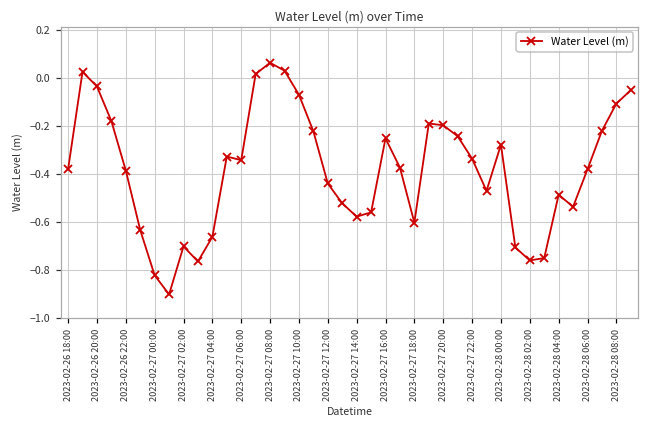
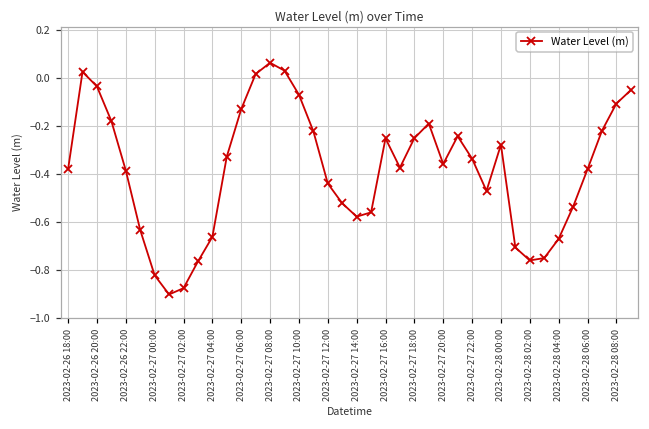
  {
    "2023-02-26 18:00": -0.38,
    "2023-02-26 20:00": -0.03,
    "2023-02-26 22:00": -0.38,
    "2023-02-27 00:00": -0.82,
-   "2023-02-27 02:00": -0.70,
+   "2023-02-27 02:00": -0.87,
    "2023-02-27 04:00": -0.66,
-   "2023-02-27 06:00": -0.34,
+   "2023-02-27 06:00": -0.13,
    "2023-02-27 08:00": 0.07,
    "2023-02-27 10:00": -0.07,
    "2023-02-27 12:00": -0.44,
    "2023-02-27 14:00": -0.58,
    "2023-02-27 16:00": -0.25,
-   "2023-02-27 18:00": -0.60,
-   "2023-02-27 20:00": -0.20,
+   "2023-02-27 18:00": -0.25,
+   "2023-02-27 20:00": -0.36,
    "2023-02-27 22:00": -0.33,
    "2023-02-28 00:00": -0.28,
    "2023-02-28 02:00": -0.76,
-   "2023-02-28 04:00": -0.49,
+   "2023-02-28 04:00": -0.67,
    "2023-02-28 06:00": -0.38,
    "2023-02-28 08:00": -0.11
  }
